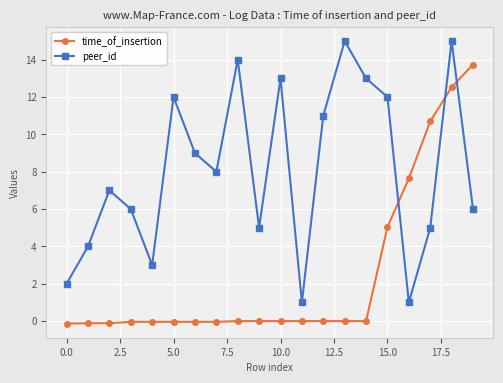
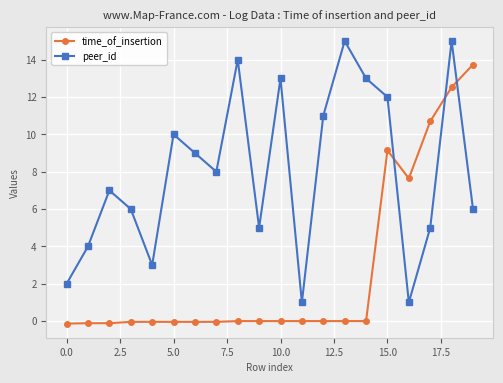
  {
    "time_of_insertion": {
      "0.0": -0.1,
      "5.0": 0.0,
      "10.0": 0.0,
-     "15.0": 5.0
+     "15.0": 9.1
    },
    "peer_id": {
      "0.0": 2,
-     "5.0": 12,
+     "5.0": 10,
      "10.0": 13,
      "15.0": 12
    }
  }
